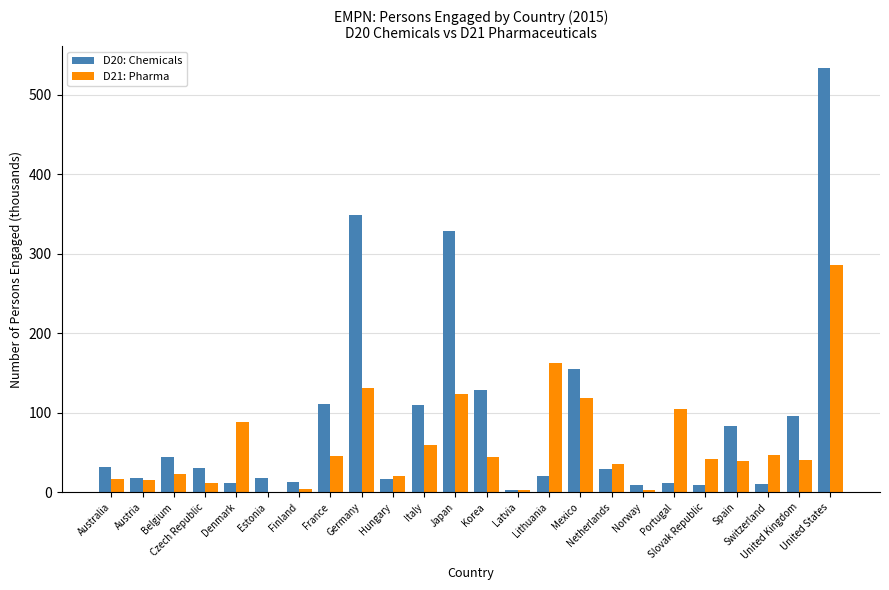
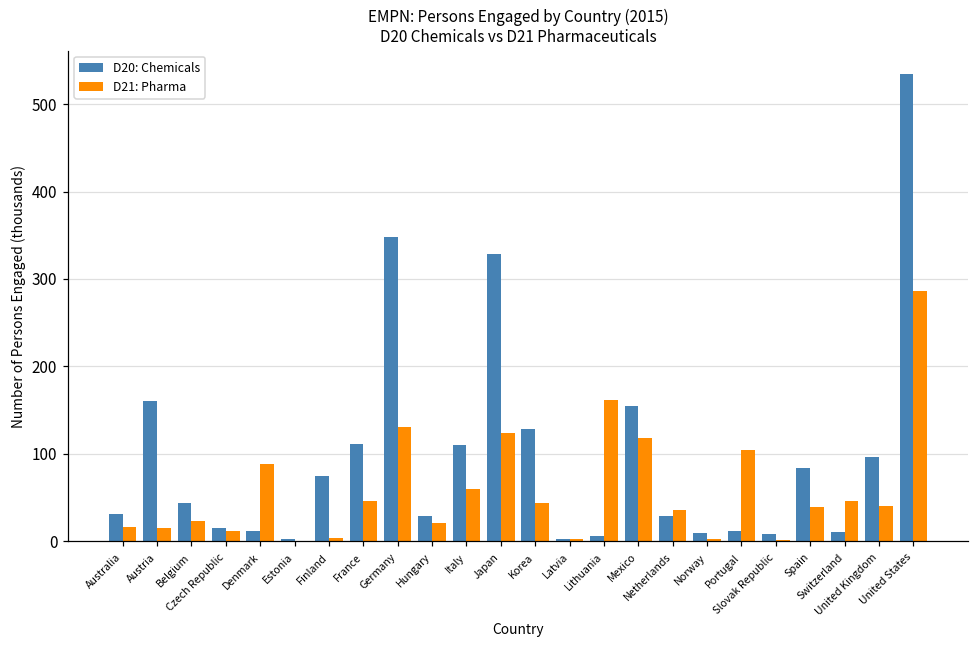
  {
    "D20: Chemicals": {
      "Australia": 30,
-     "Austria": 20,
+     "Austria": 160,
      "Belgium": 40,
-     "Czech Republic": 30,
+     "Czech Republic": 20,
      "Denmark": 10,
-     "Estonia": 20,
-     "Finland": 10,
+     "Estonia": 0,
+     "Finland": 70,
      "France": 110,
      "Germany": 350,
-     "Hungary": 20,
+     "Hungary": 30,
      "Italy": 110,
      "Japan": 330,
      "Korea": 130,
-     "Lithuania": 20,
+     "Lithuania": 10,
      "Mexico": 160,
      "Netherlands": 30,
      "Norway": 10,
      "Portugal": 10,
      "Slovak Republic": 10,
      "Spain": 80,
      "Switzerland": 10,
      "United Kingdom": 100,
      "United States": 530
    },
    "D21: Pharma": {
      "Australia": 20,
      "Austria": 20,
      "Belgium": 20,
      "Czech Republic": 10,
      "Denmark": 90,
      "Finland": 0,
      "France": 50,
      "Germany": 130,
      "Hungary": 20,
      "Italy": 60,
      "Japan": 120,
      "Korea": 40,
      "Lithuania": 160,
      "Mexico": 120,
      "Netherlands": 40,
      "Portugal": 100,
-     "Slovak Republic": 40,
+     "Slovak Republic": 0,
      "Spain": 40,
      "Switzerland": 50,
      "United Kingdom": 40,
      "United States": 290
    }
  }
